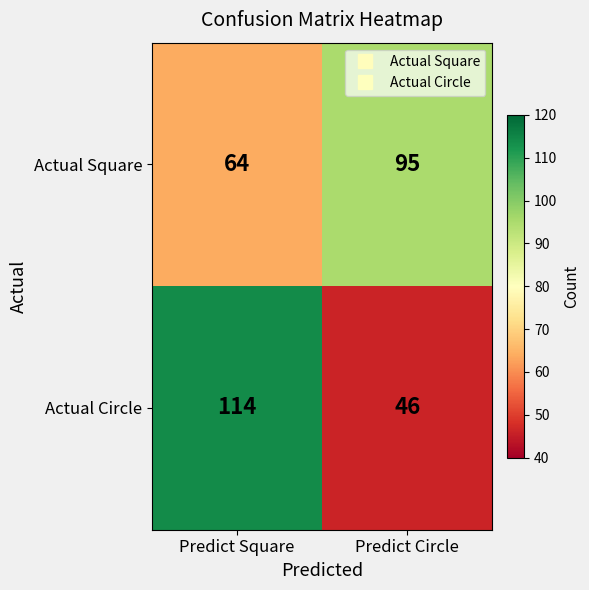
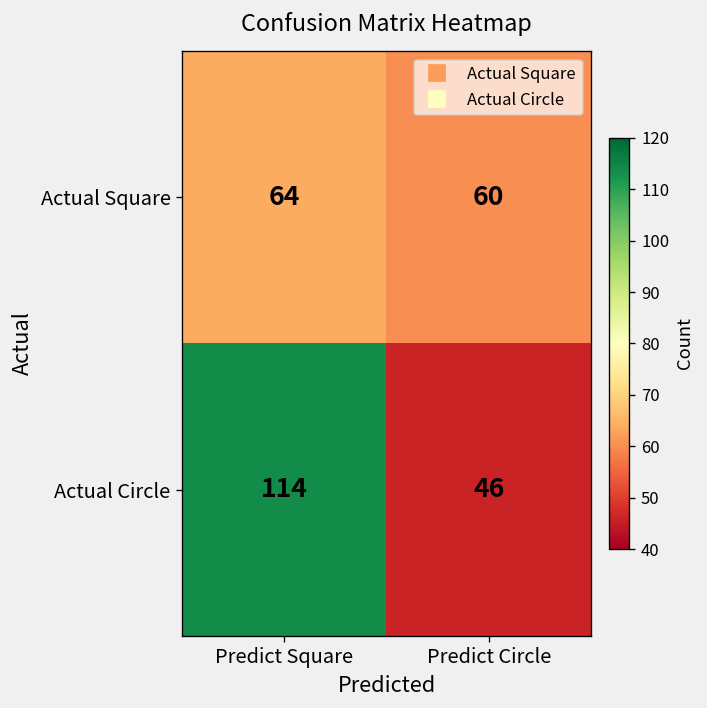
  {
    "Actual Square": {
      "Predict Square": 64,
-     "Predict Circle": 95
+     "Predict Circle": 60
    },
    "Actual Circle": {
      "Predict Square": 114,
      "Predict Circle": 46
    }
  }
